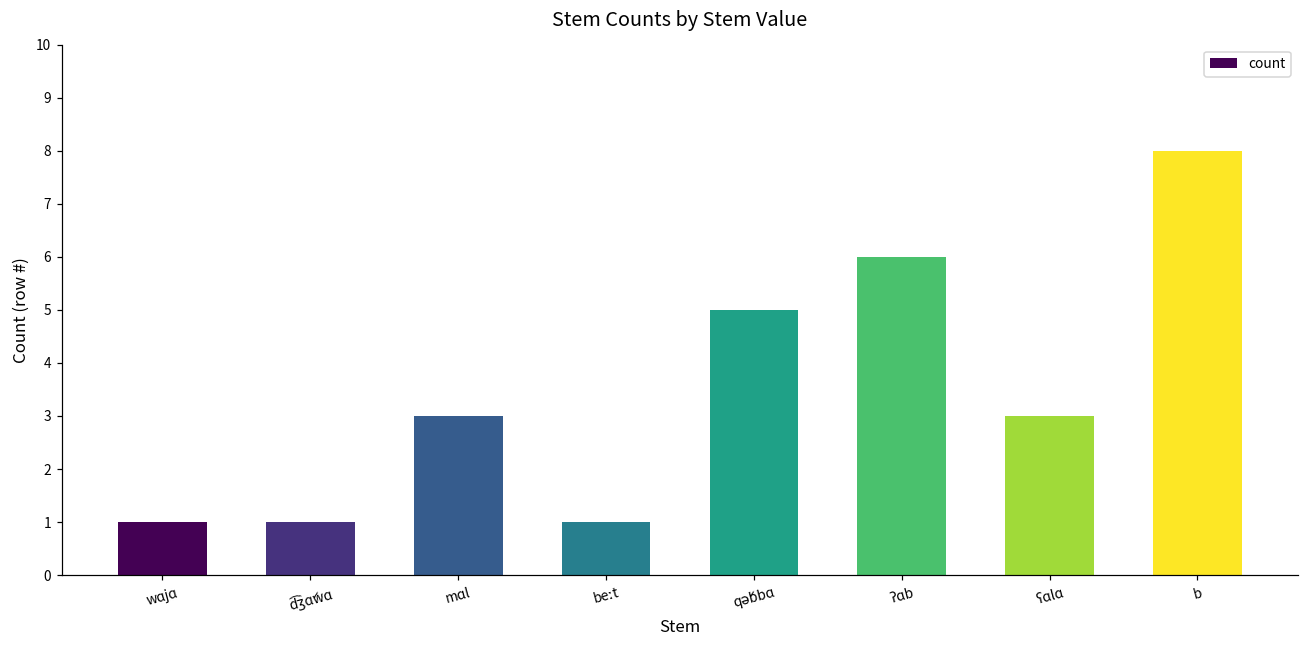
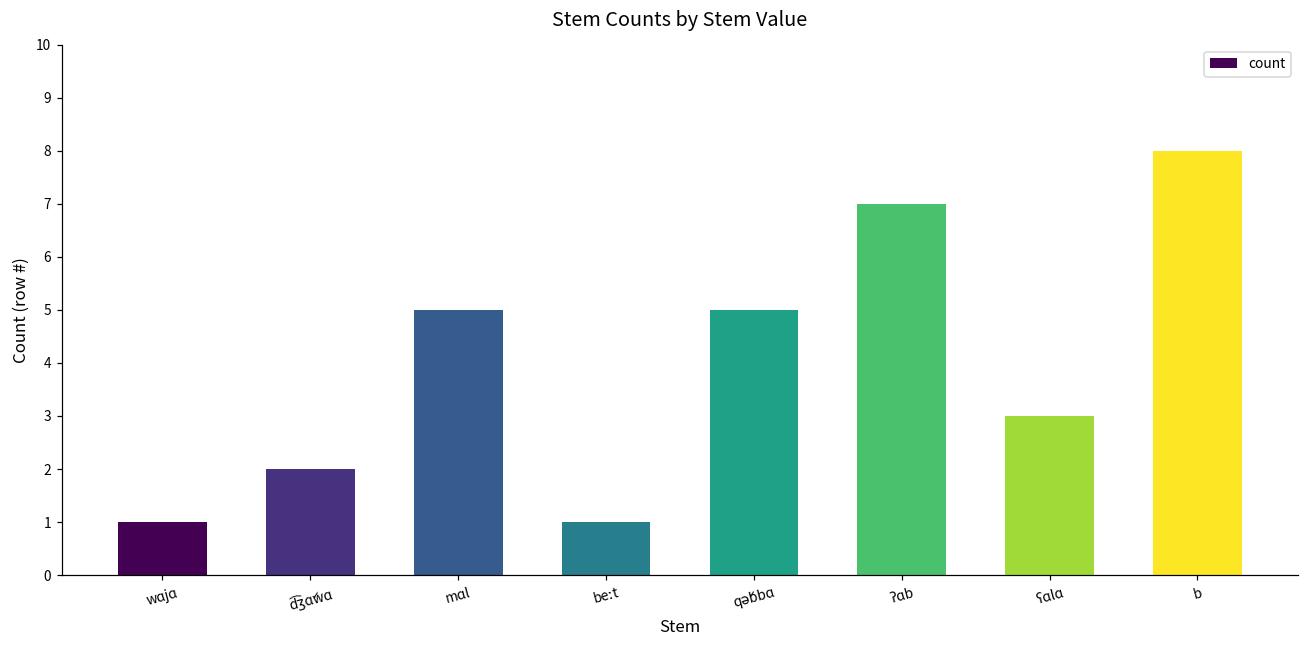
  {
    "wɑjɑ": 1,
-   "d͡ʒɑ́wɑ": 1,
-   "mɑl": 3,
+   "d͡ʒɑ́wɑ": 2,
+   "mɑl": 5,
    "beːt": 1,
    "qə́bbɑ": 5,
-   "ʔɑb": 6,
+   "ʔɑb": 7,
    "ʕɑlɑ": 3,
    "b": 8
  }
